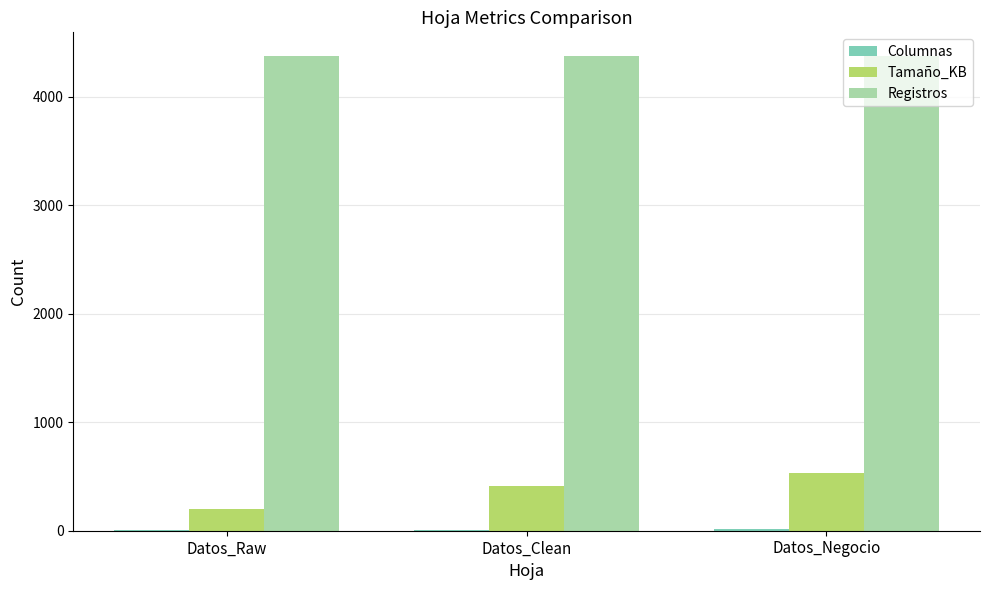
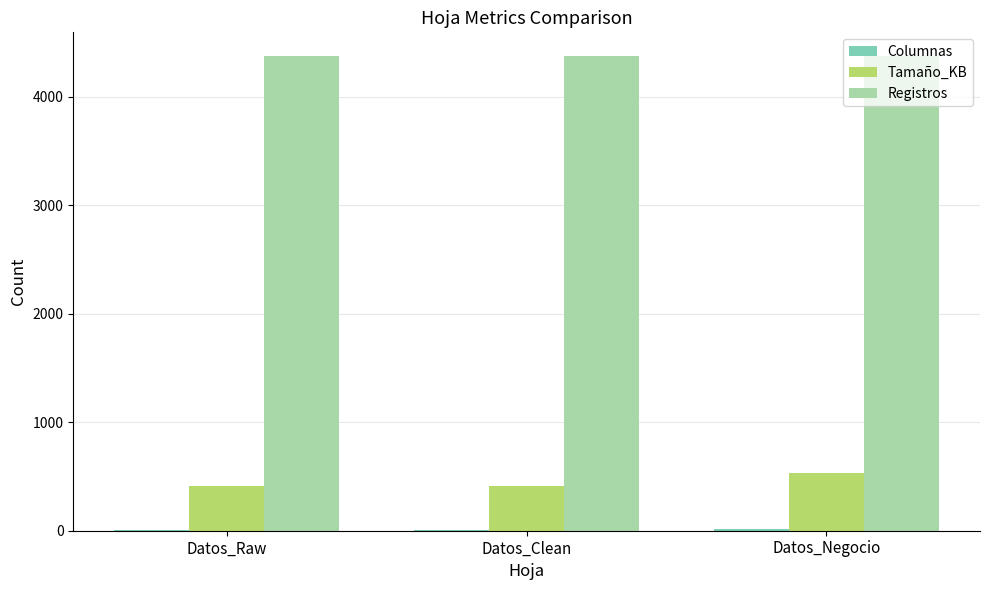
  {
    "Tamaño_KB": {
-     "Datos_Raw": 200,
+     "Datos_Raw": 410,
      "Datos_Clean": 410,
      "Datos_Negocio": 530
    }
  }
